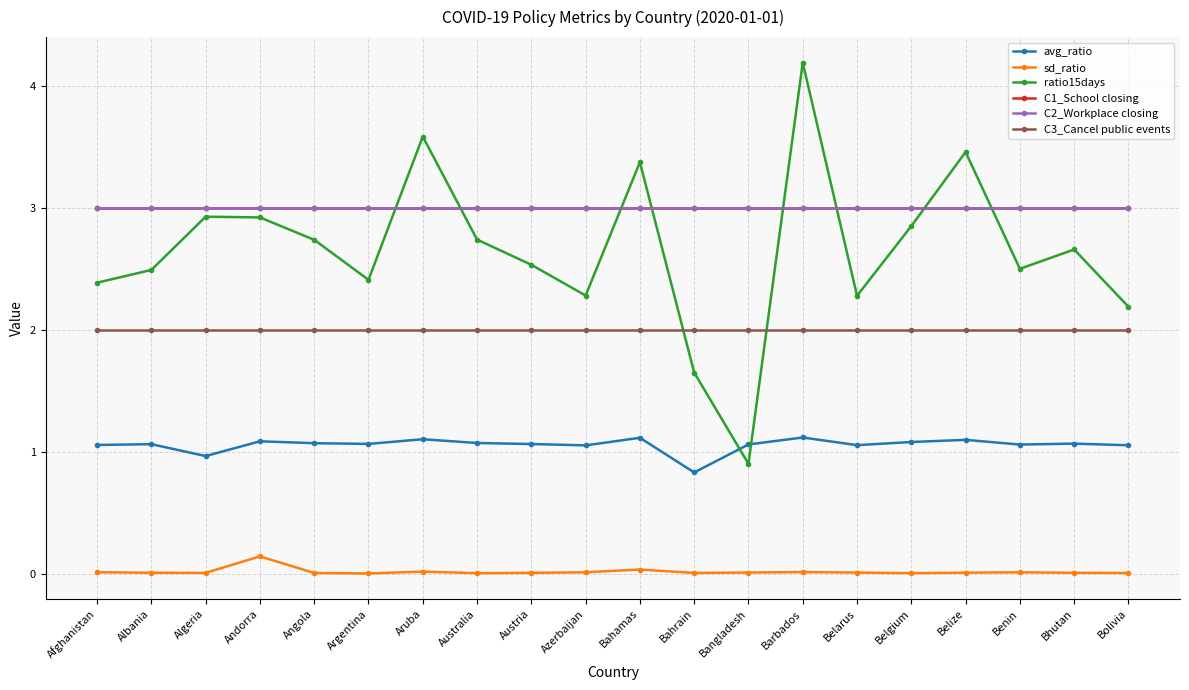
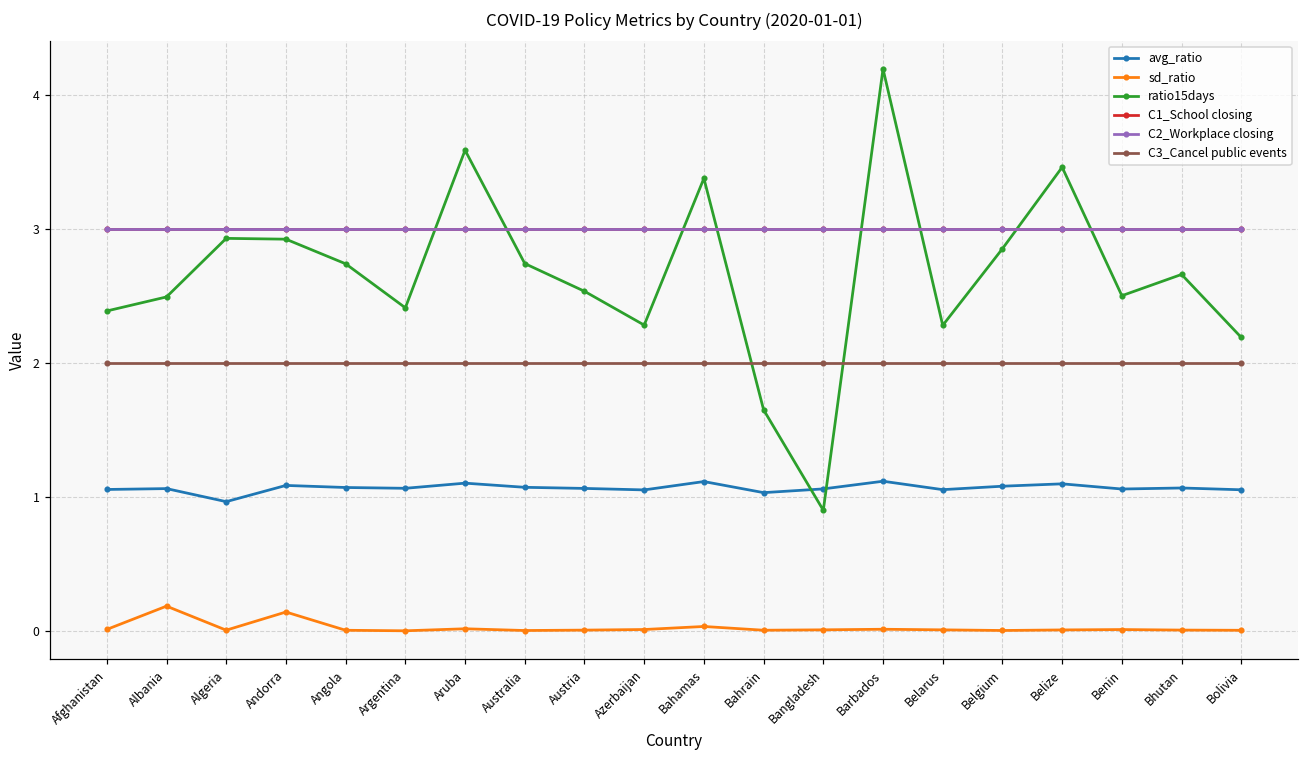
  {
    "avg_ratio": {
      "Afghanistan": 1.06,
      "Albania": 1.06,
      "Algeria": 0.96,
      "Andorra": 1.09,
      "Angola": 1.07,
      "Argentina": 1.06,
      "Aruba": 1.10,
      "Australia": 1.07,
      "Austria": 1.06,
      "Azerbaijan": 1.05,
      "Bahamas": 1.11,
-     "Bahrain": 0.83,
+     "Bahrain": 1.03,
      "Bangladesh": 1.06,
      "Barbados": 1.12,
      "Belarus": 1.05,
      "Belgium": 1.08,
      "Belize": 1.10,
      "Benin": 1.06,
      "Bhutan": 1.07,
      "Bolivia": 1.05
    },
    "sd_ratio": {
      "Afghanistan": 0.01,
-     "Albania": 0.01,
+     "Albania": 0.19,
      "Algeria": 0.01,
      "Andorra": 0.14,
      "Angola": 0.01,
      "Argentina": 0.00,
      "Aruba": 0.02,
      "Australia": 0.00,
      "Austria": 0.01,
      "Azerbaijan": 0.01,
      "Bahamas": 0.03,
      "Bahrain": 0.01,
      "Bangladesh": 0.01,
      "Barbados": 0.01,
      "Belarus": 0.01,
      "Belgium": 0.00,
      "Belize": 0.01,
      "Benin": 0.01,
      "Bhutan": 0.01,
      "Bolivia": 0.01
    },
    "ratio15days": {
      "Afghanistan": 2.39,
      "Albania": 2.49,
      "Algeria": 2.93,
      "Andorra": 2.92,
      "Angola": 2.74,
      "Argentina": 2.41,
      "Aruba": 3.59,
      "Australia": 2.74,
      "Austria": 2.53,
      "Azerbaijan": 2.28,
      "Bahamas": 3.38,
      "Bahrain": 1.65,
      "Bangladesh": 0.90,
      "Barbados": 4.19,
      "Belarus": 2.28,
      "Belgium": 2.85,
      "Belize": 3.46,
      "Benin": 2.50,
      "Bhutan": 2.66,
      "Bolivia": 2.19
    },
    "C2_Workplace closing": {
      "Afghanistan": 3.00,
      "Albania": 3.00,
      "Algeria": 3.00,
      "Andorra": 3.00,
      "Angola": 3.00,
      "Argentina": 3.00,
      "Aruba": 3.00,
      "Australia": 3.00,
      "Austria": 3.00,
      "Azerbaijan": 3.00,
      "Bahamas": 3.00,
      "Bahrain": 3.00,
      "Bangladesh": 3.00,
      "Barbados": 3.00,
      "Belarus": 3.00,
      "Belgium": 3.00,
      "Belize": 3.00,
      "Benin": 3.00,
      "Bhutan": 3.00,
      "Bolivia": 3.00
    },
    "C3_Cancel public events": {
      "Afghanistan": 2.00,
      "Albania": 2.00,
      "Algeria": 2.00,
      "Andorra": 2.00,
      "Angola": 2.00,
      "Argentina": 2.00,
      "Aruba": 2.00,
      "Australia": 2.00,
      "Austria": 2.00,
      "Azerbaijan": 2.00,
      "Bahamas": 2.00,
      "Bahrain": 2.00,
      "Bangladesh": 2.00,
      "Barbados": 2.00,
      "Belarus": 2.00,
      "Belgium": 2.00,
      "Belize": 2.00,
      "Benin": 2.00,
      "Bhutan": 2.00,
      "Bolivia": 2.00
    }
  }
